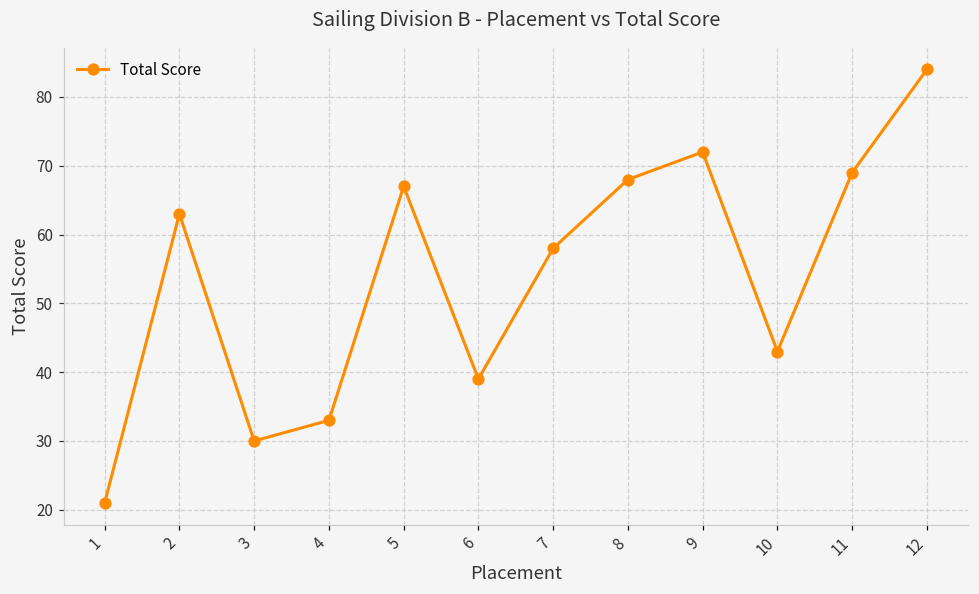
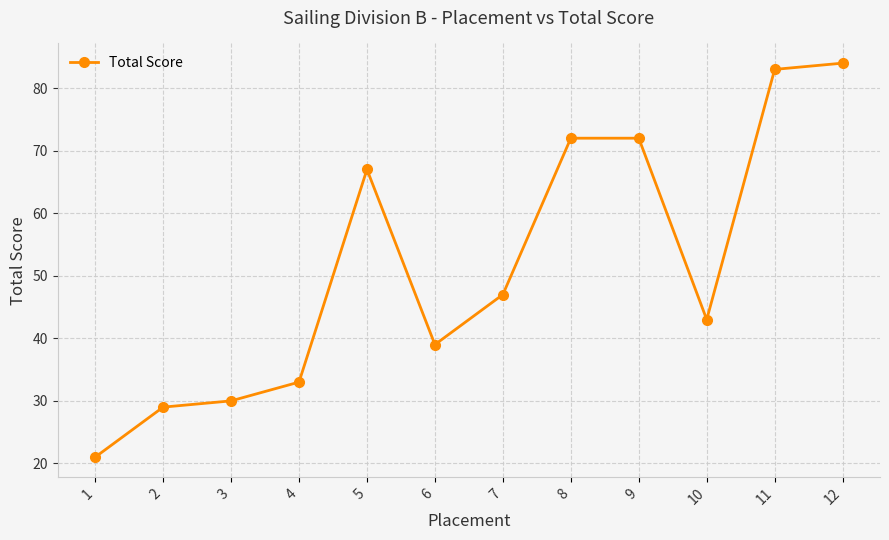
  {
    "1": 21,
-   "2": 63,
+   "2": 29,
    "3": 30,
    "4": 33,
    "5": 67,
    "6": 39,
-   "7": 58,
-   "8": 68,
+   "7": 47,
+   "8": 72,
    "9": 72,
    "10": 43,
-   "11": 69,
+   "11": 83,
    "12": 84
  }
